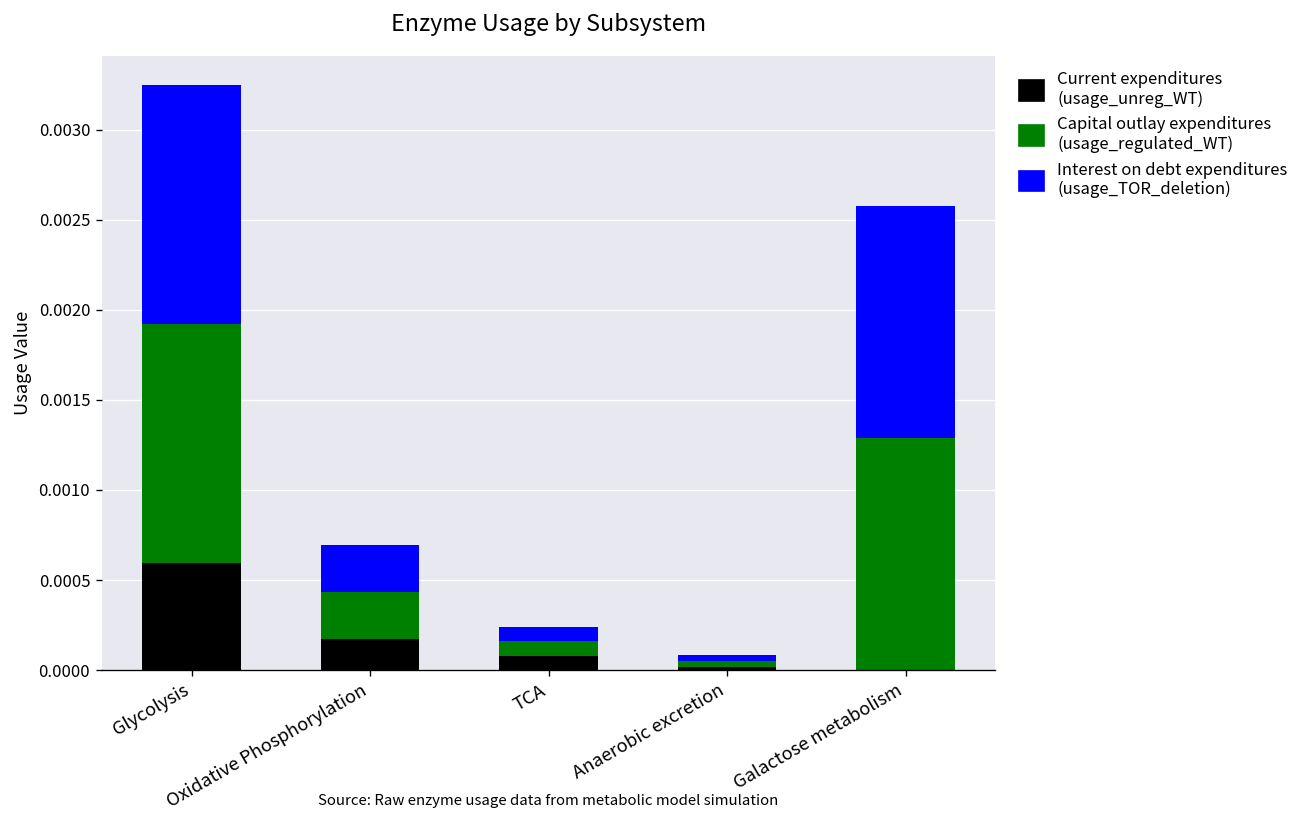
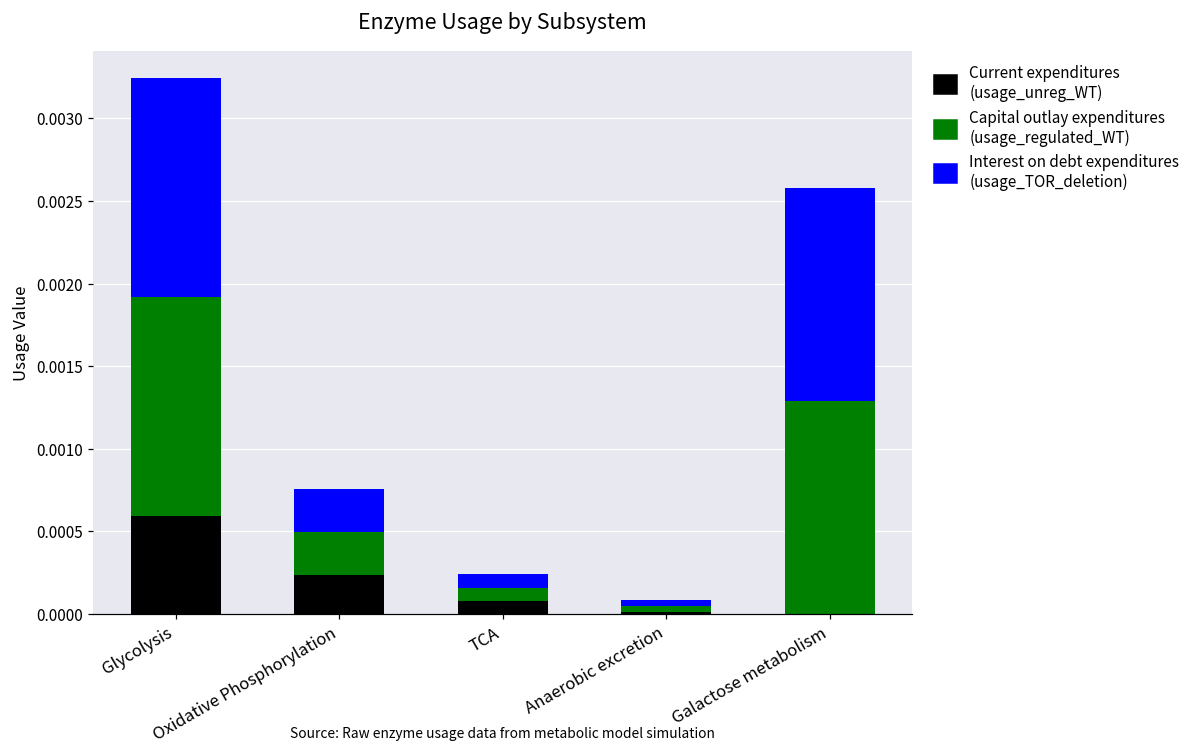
  {
    "Current expenditures (usage_unreg_WT)": {
      "Glycolysis": 0.00059,
-     "Oxidative Phosphorylation": 0.00017,
+     "Oxidative Phosphorylation": 0.00024,
      "TCA": 0.00008,
      "Galactose metabolism": 0.00000
    }
  }
